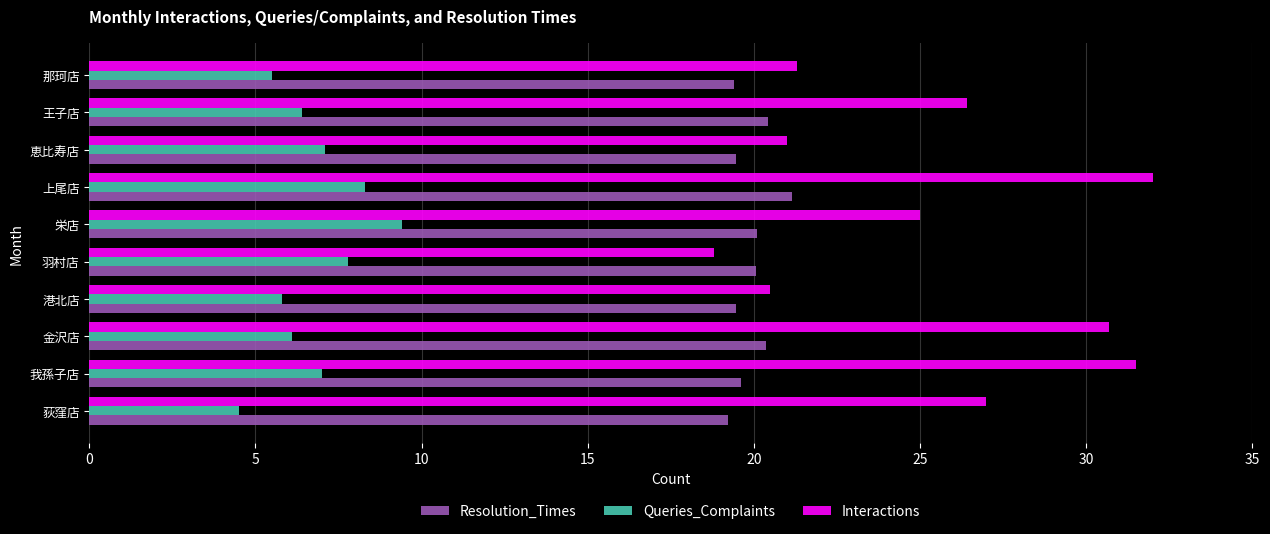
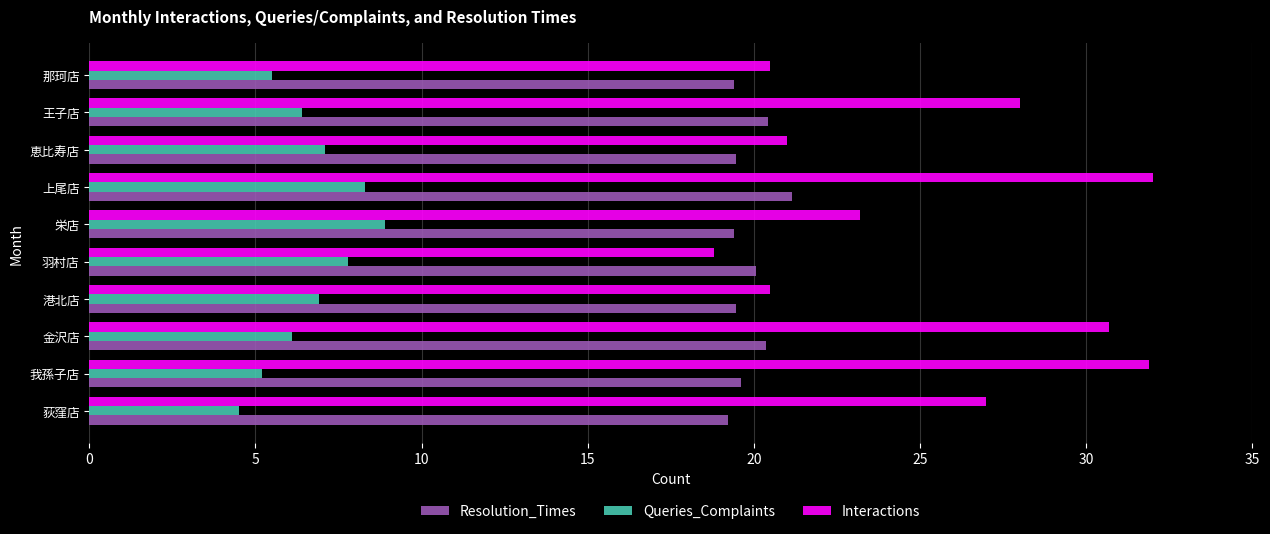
  {
    "Resolution_Times": {
      "那珂店": 19.4,
      "王子店": 20.4,
      "恵比寿店": 19.5,
      "上尾店": 21.1,
-     "栄店": 20.1,
+     "栄店": 19.4,
      "羽村店": 20.1,
      "港北店": 19.5,
      "金沢店": 20.4,
      "我孫子店": 19.6,
      "荻窪店": 19.2
    },
    "Queries_Complaints": {
      "那珂店": 5.5,
      "王子店": 6.4,
      "恵比寿店": 7.1,
      "上尾店": 8.3,
-     "栄店": 9.4,
+     "栄店": 8.9,
      "羽村店": 7.8,
-     "港北店": 5.8,
+     "港北店": 6.9,
      "金沢店": 6.1,
-     "我孫子店": 7.0,
+     "我孫子店": 5.2,
      "荻窪店": 4.5
    },
    "Interactions": {
-     "那珂店": 21.3,
-     "王子店": 26.4,
+     "那珂店": 20.5,
+     "王子店": 28.0,
      "恵比寿店": 21.0,
      "上尾店": 32.0,
-     "栄店": 25.0,
+     "栄店": 23.2,
      "羽村店": 18.8,
      "港北店": 20.5,
      "金沢店": 30.7,
-     "我孫子店": 31.5,
+     "我孫子店": 31.9,
      "荻窪店": 27.0
    }
  }
